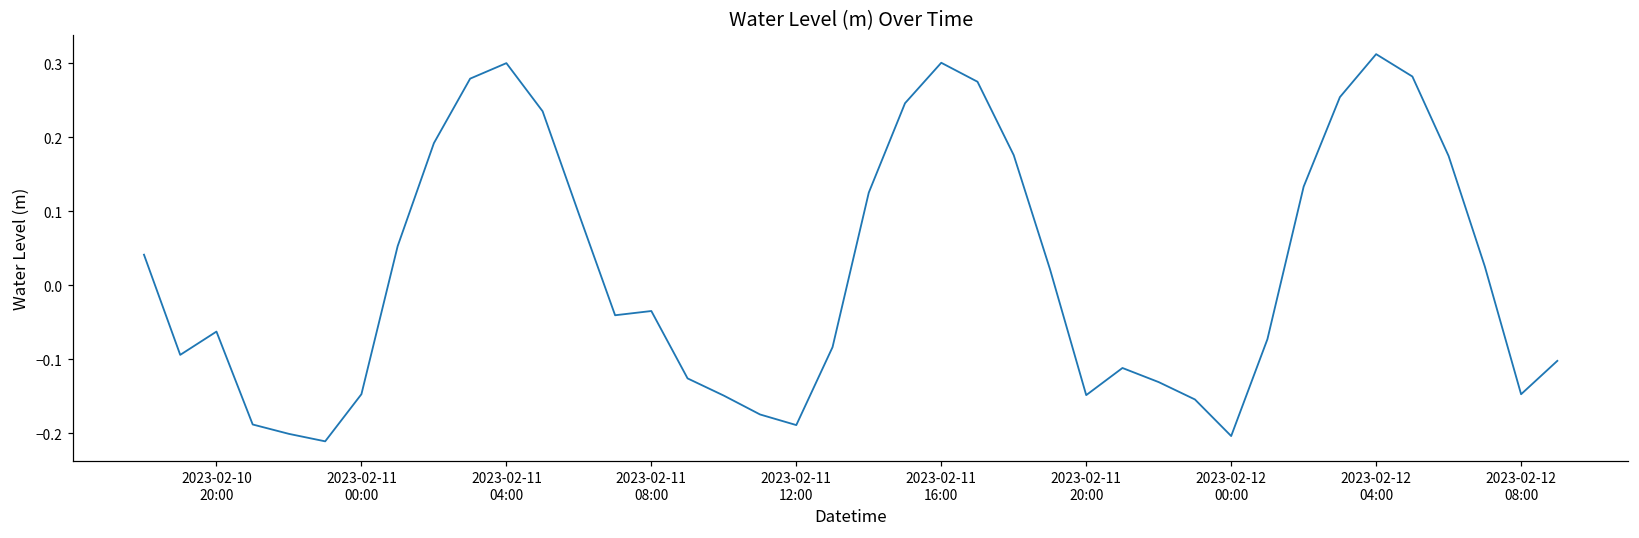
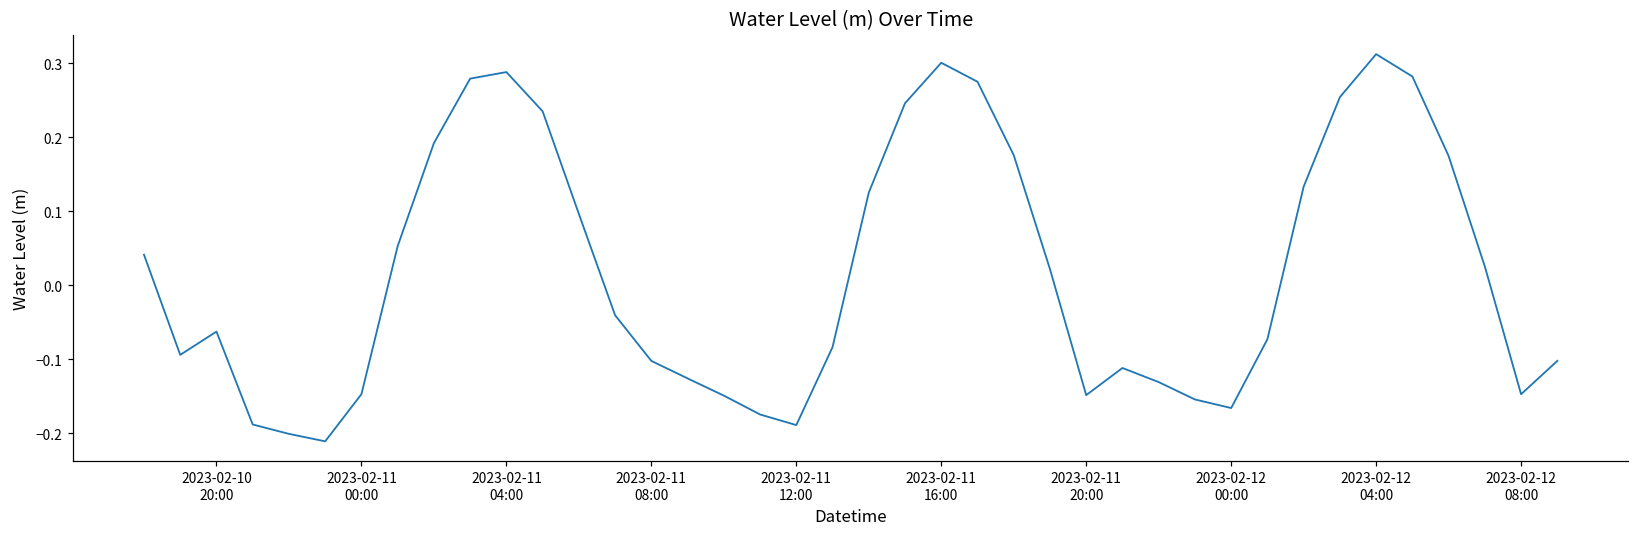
  {
    "2023-02-10 20:00": -0.06,
    "2023-02-11 00:00": -0.15,
-   "2023-02-11 04:00": 0.30,
-   "2023-02-11 08:00": -0.03,
+   "2023-02-11 04:00": 0.29,
+   "2023-02-11 08:00": -0.10,
    "2023-02-11 12:00": -0.19,
    "2023-02-11 16:00": 0.30,
    "2023-02-11 20:00": -0.15,
-   "2023-02-12 00:00": -0.20,
+   "2023-02-12 00:00": -0.17,
    "2023-02-12 04:00": 0.31,
    "2023-02-12 08:00": -0.15
  }
